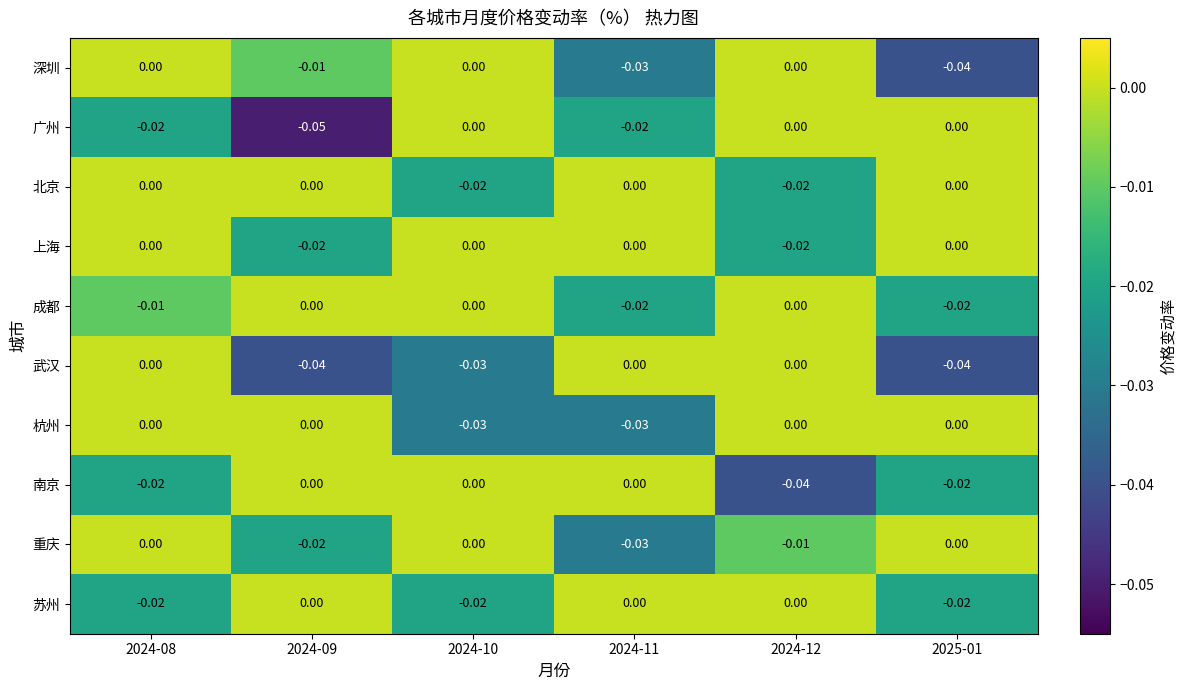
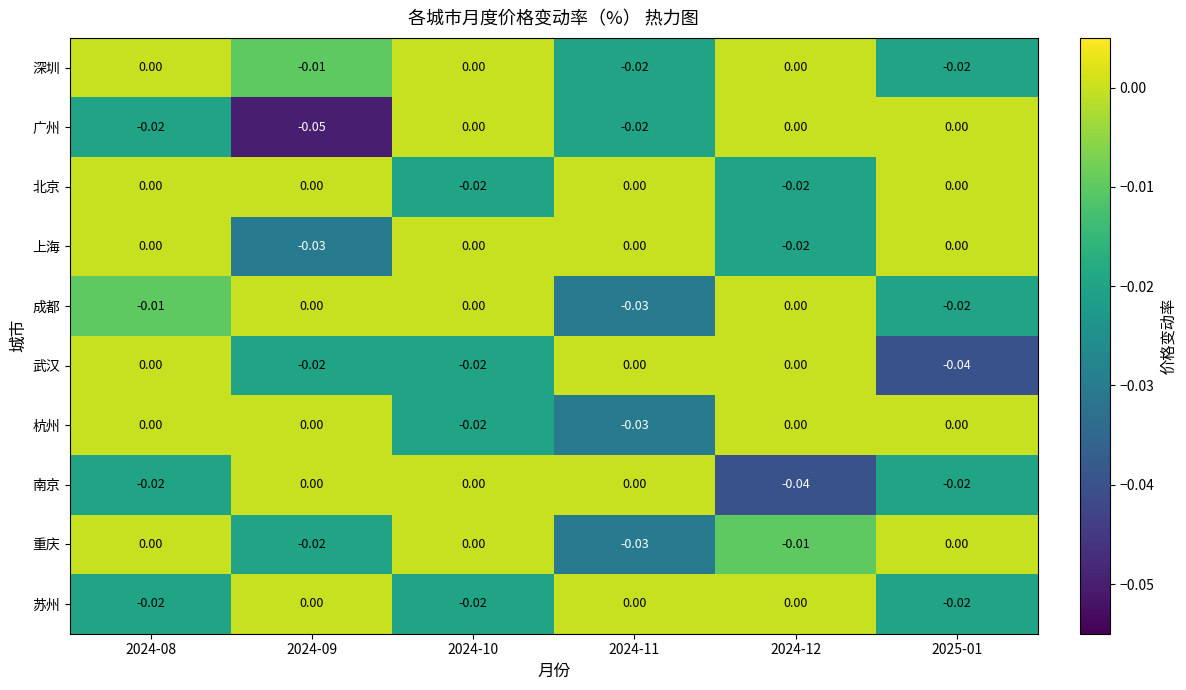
  {
    "深圳": {
      "2024-08": 0.00,
      "2024-09": -0.01,
      "2024-10": 0.00,
-     "2024-11": -0.03,
+     "2024-11": -0.02,
      "2024-12": 0.00,
-     "2025-01": -0.04
+     "2025-01": -0.02
    },
    "广州": {
      "2024-08": -0.02,
      "2024-09": -0.05,
      "2024-10": 0.00,
      "2024-11": -0.02,
      "2024-12": 0.00,
      "2025-01": 0.00
    },
    "北京": {
      "2024-08": 0.00,
      "2024-09": 0.00,
      "2024-10": -0.02,
      "2024-11": 0.00,
      "2024-12": -0.02,
      "2025-01": 0.00
    },
    "上海": {
      "2024-08": 0.00,
-     "2024-09": -0.02,
+     "2024-09": -0.03,
      "2024-10": 0.00,
      "2024-11": 0.00,
      "2024-12": -0.02,
      "2025-01": 0.00
    },
    "成都": {
      "2024-08": -0.01,
      "2024-09": 0.00,
      "2024-10": 0.00,
-     "2024-11": -0.02,
+     "2024-11": -0.03,
      "2024-12": 0.00,
      "2025-01": -0.02
    },
    "武汉": {
      "2024-08": 0.00,
-     "2024-09": -0.04,
-     "2024-10": -0.03,
+     "2024-09": -0.02,
+     "2024-10": -0.02,
      "2024-11": 0.00,
      "2024-12": 0.00,
      "2025-01": -0.04
    },
    "杭州": {
      "2024-08": 0.00,
      "2024-09": 0.00,
-     "2024-10": -0.03,
+     "2024-10": -0.02,
      "2024-11": -0.03,
      "2024-12": 0.00,
      "2025-01": 0.00
    },
    "南京": {
      "2024-08": -0.02,
      "2024-09": 0.00,
      "2024-10": 0.00,
      "2024-11": 0.00,
      "2024-12": -0.04,
      "2025-01": -0.02
    },
    "重庆": {
      "2024-08": 0.00,
      "2024-09": -0.02,
      "2024-10": 0.00,
      "2024-11": -0.03,
      "2024-12": -0.01,
      "2025-01": 0.00
    },
    "苏州": {
      "2024-08": -0.02,
      "2024-09": 0.00,
      "2024-10": -0.02,
      "2024-11": 0.00,
      "2024-12": 0.00,
      "2025-01": -0.02
    }
  }
